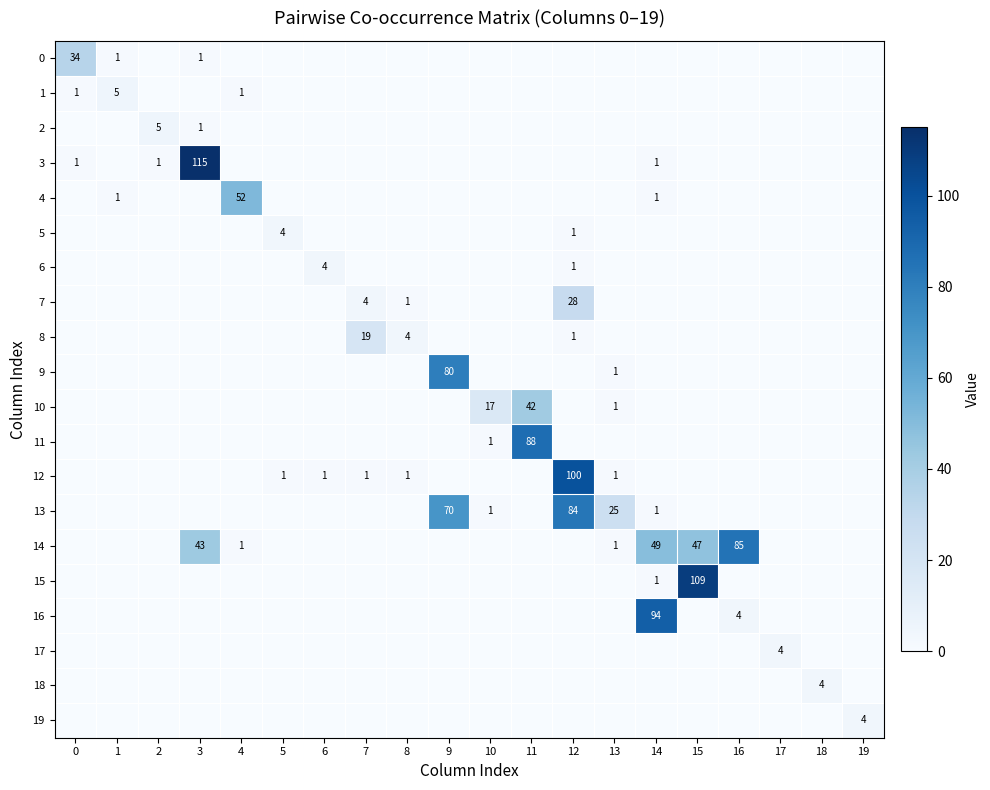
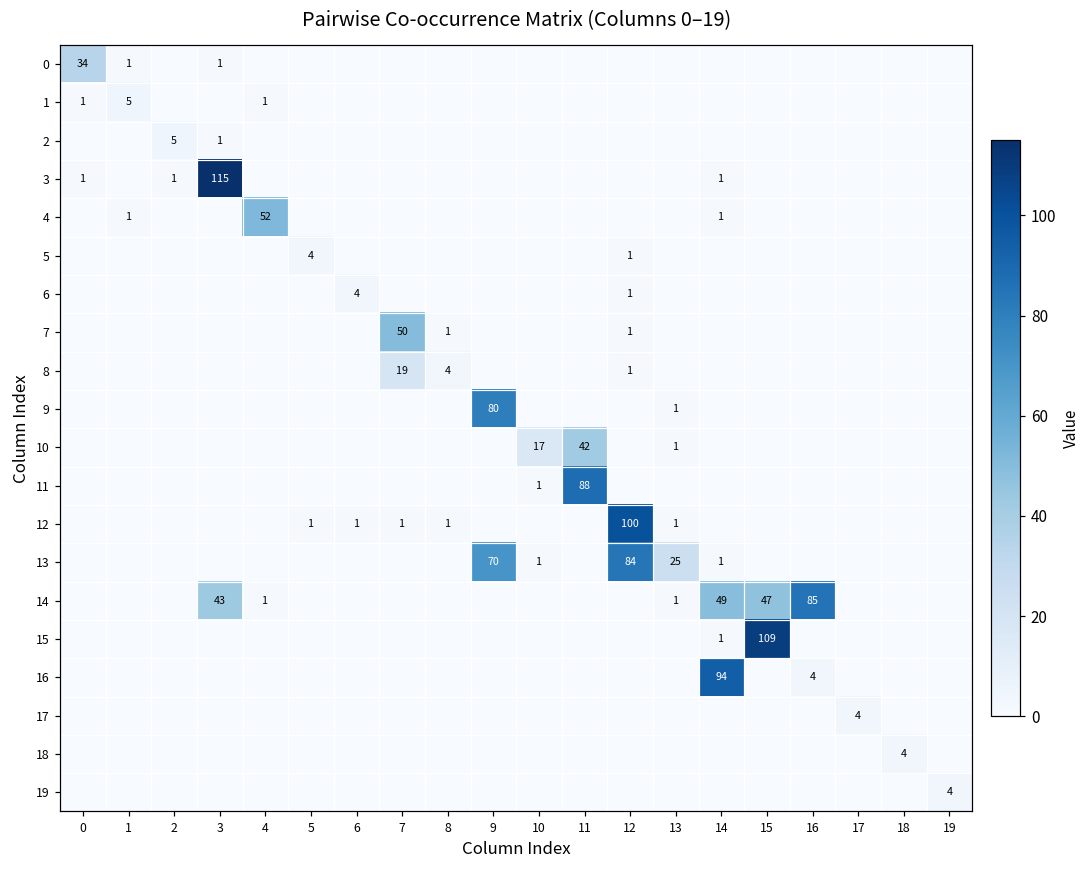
  {
    "0": {
      "0": 34,
      "1": 1,
      "3": 1
    },
    "1": {
      "0": 1,
      "1": 5,
      "4": 1
    },
    "2": {
      "2": 5,
      "3": 1
    },
    "3": {
      "0": 1,
      "2": 1,
      "3": 115,
      "14": 1
    },
    "4": {
      "1": 1,
      "4": 52,
      "14": 1
    },
    "5": {
      "5": 4,
      "12": 1
    },
    "6": {
      "6": 4,
      "12": 1
    },
    "7": {
-     "7": 4,
+     "7": 50,
      "8": 1,
-     "12": 28
+     "12": 1
    },
    "8": {
      "7": 19,
      "8": 4,
      "12": 1
    },
    "9": {
      "9": 80,
      "13": 1
    },
    "10": {
      "10": 17,
      "11": 42,
      "13": 1
    },
    "11": {
      "10": 1,
      "11": 88
    },
    "12": {
      "5": 1,
      "6": 1,
      "7": 1,
      "8": 1,
      "12": 100,
      "13": 1
    },
    "13": {
      "9": 70,
      "10": 1,
      "12": 84,
      "13": 25,
      "14": 1
    },
    "14": {
      "3": 43,
      "4": 1,
      "13": 1,
      "14": 49,
      "15": 47,
      "16": 85
    },
    "15": {
      "14": 1,
      "15": 109
    },
    "16": {
      "14": 94,
      "16": 4
    },
    "17": {
      "17": 4
    },
    "18": {
      "18": 4
    },
    "19": {
      "19": 4
    }
  }
